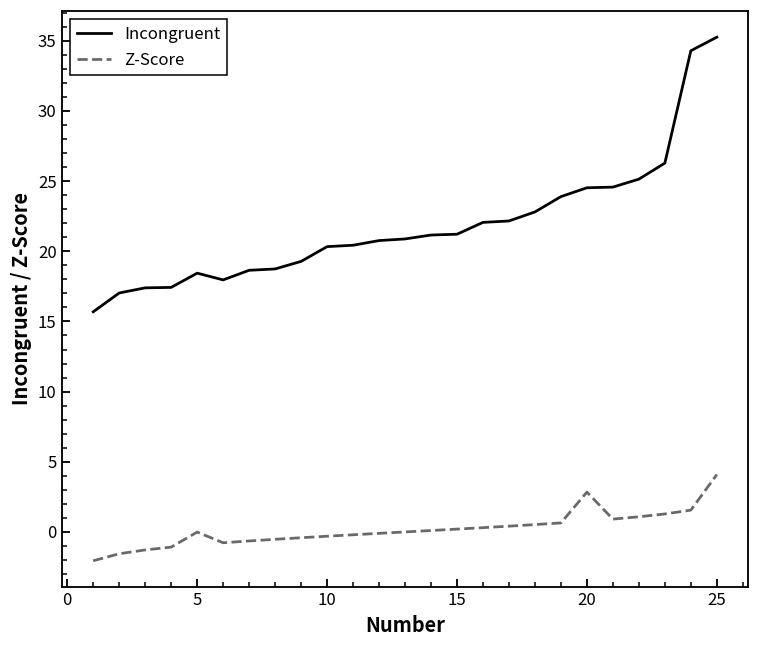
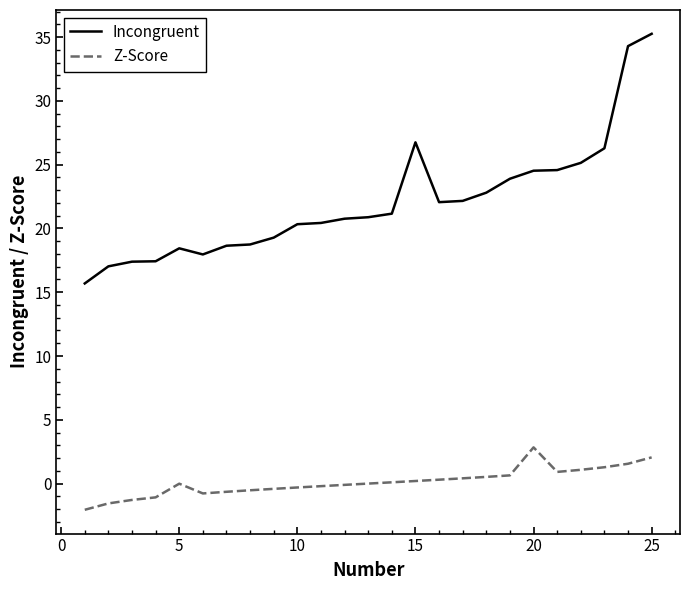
  {
    "Incongruent": {
      "5": 18.4,
      "10": 20.3,
-     "15": 21.2,
+     "15": 26.7,
      "20": 24.5,
      "25": 35.3
    },
    "Z-Score": {
      "5": 0.0,
      "10": -0.3,
      "15": 0.2,
      "20": 2.8,
-     "25": 4.1
+     "25": 2.1
    }
  }
